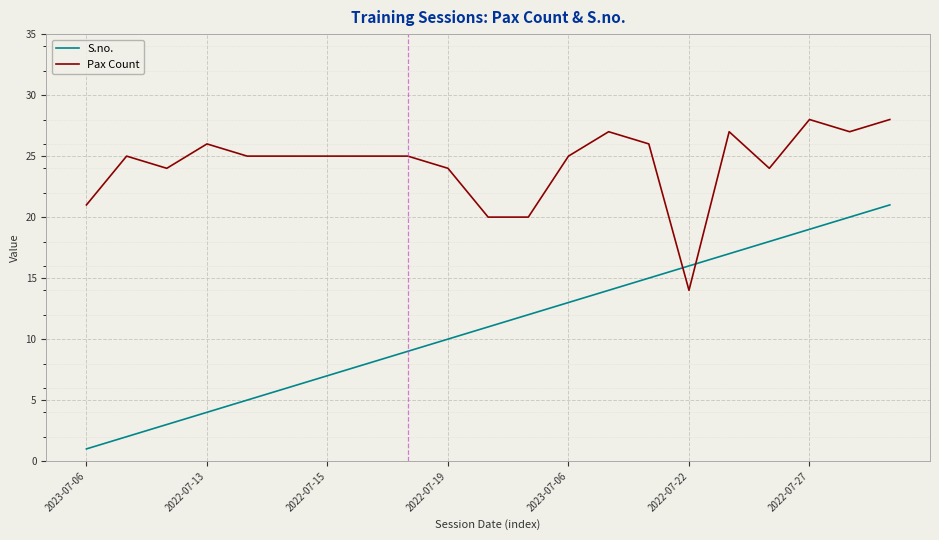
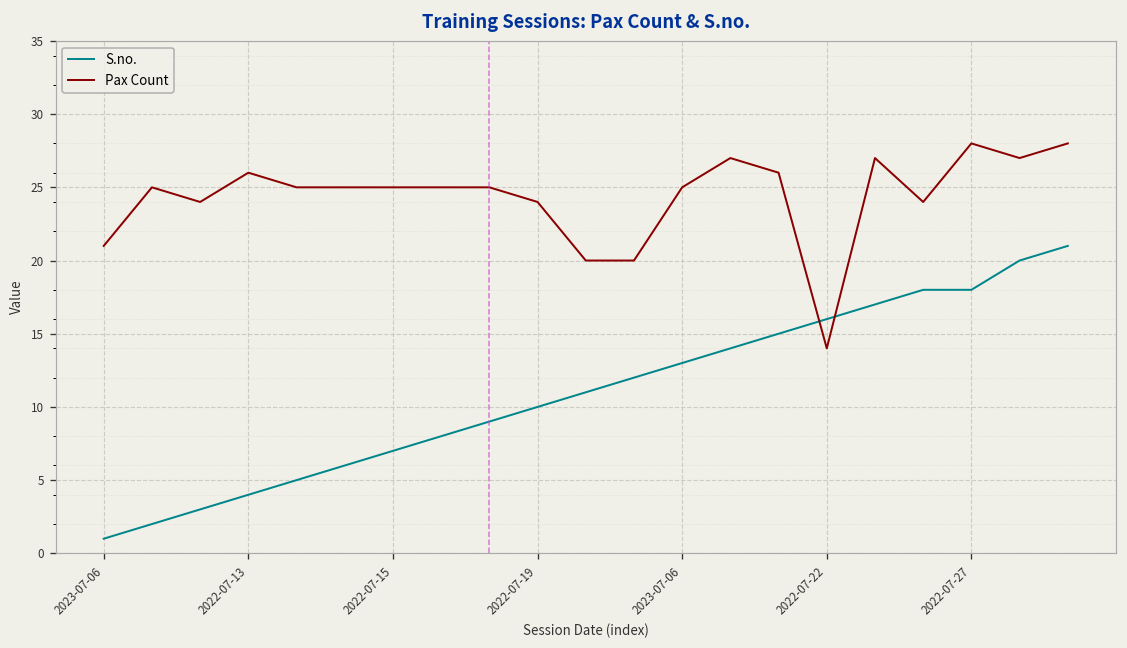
  {
    "S.no.": {
      "2022-07-19": 10,
-     "2022-07-27": 19
+     "2022-07-27": 18
    },
    "Pax Count": {
      "2022-07-19": 24,
      "2022-07-27": 28
    }
  }
